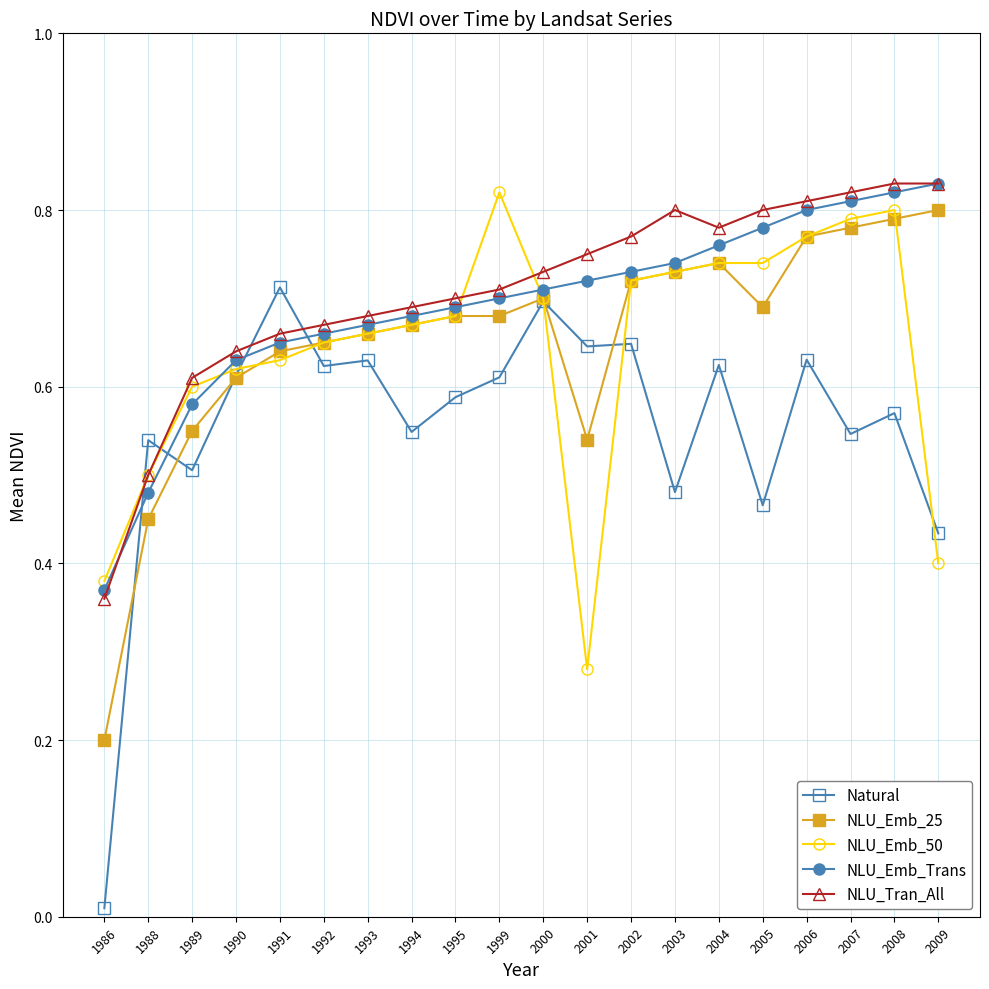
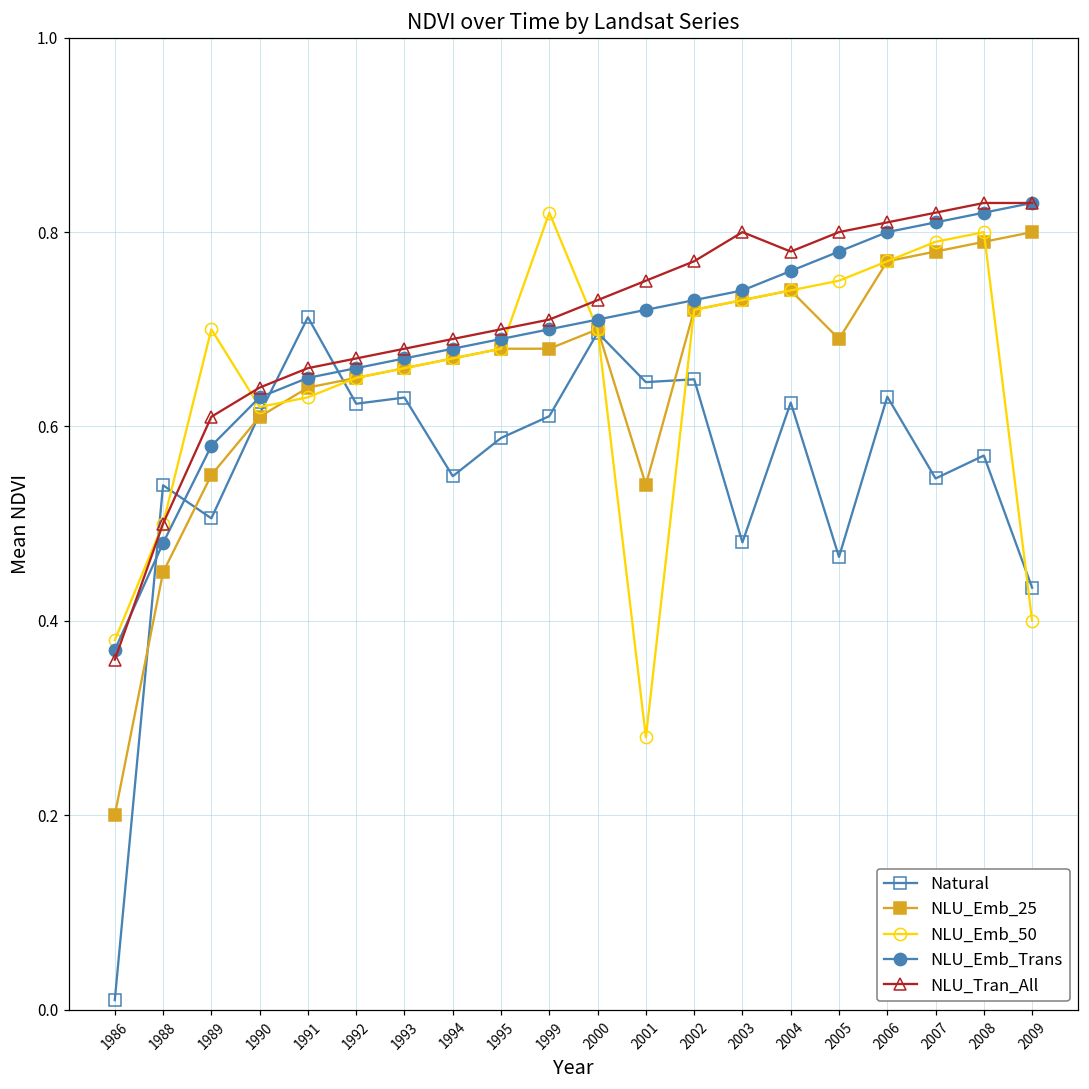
  {
    "NLU_Emb_25": {
      "1986": 0.20,
      "1988": 0.45,
      "1989": 0.55,
      "1991": 0.64,
      "1999": 0.68,
      "2001": 0.54,
      "2005": 0.69,
      "2007": 0.78,
      "2008": 0.79,
      "2009": 0.80
    },
    "NLU_Emb_50": {
      "1986": 0.38,
-     "1989": 0.6,
+     "1989": 0.7,
      "1990": 0.62,
      "1991": 0.63,
      "1999": 0.82,
      "2001": 0.28,
-     "2005": 0.74,
+     "2005": 0.75,
      "2007": 0.79,
      "2008": 0.80,
      "2009": 0.40
    },
    "NLU_Tran_All": {
      "1986": 0.36,
      "1989": 0.61,
      "1990": 0.64,
      "1991": 0.66,
      "1992": 0.67,
      "1993": 0.68,
      "1994": 0.69,
      "1995": 0.70,
      "1999": 0.71,
      "2000": 0.73,
      "2001": 0.75,
      "2002": 0.77,
      "2003": 0.80,
      "2004": 0.78,
      "2005": 0.80,
      "2006": 0.81,
      "2007": 0.82,
      "2008": 0.83
    }
  }
